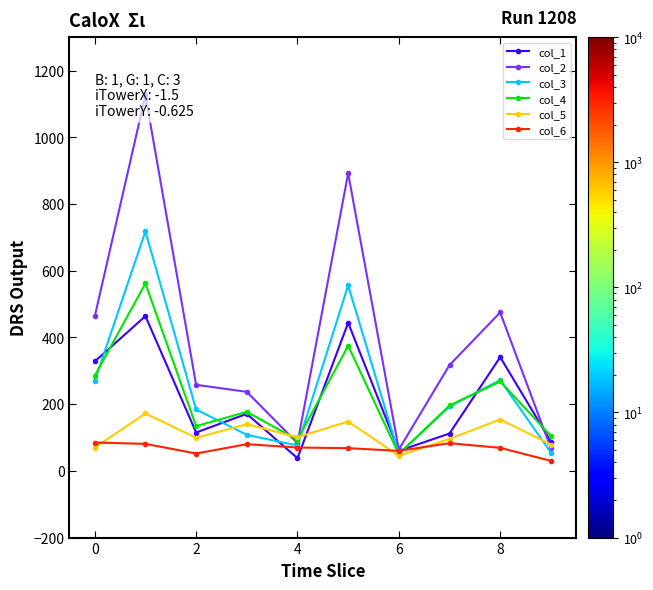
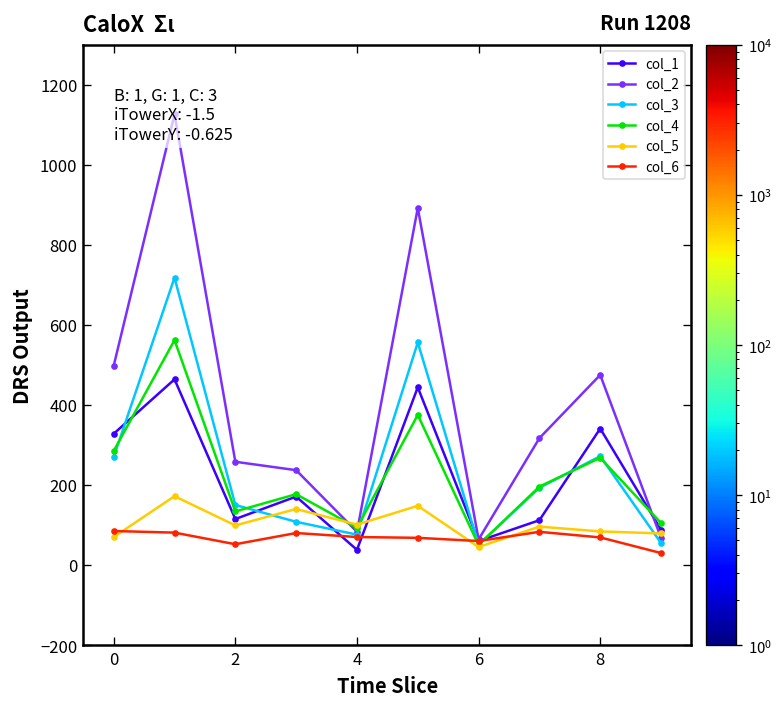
  {
    "col_1": {
      "0": 330,
      "2": 120,
      "4": 40,
      "8": 340
    },
    "col_2": {
-     "0": 460,
+     "0": 500,
      "2": 260,
      "8": 480
    },
    "col_3": {
      "0": 270,
-     "2": 180
+     "2": 150
    },
    "col_4": {
      "0": 290,
      "2": 130,
      "4": 90
    },
    "col_5": {
      "0": 70,
      "2": 100,
      "4": 100,
-     "8": 150
+     "8": 80
    },
    "col_6": {
      "0": 90,
      "2": 50,
      "8": 70
    }
  }
